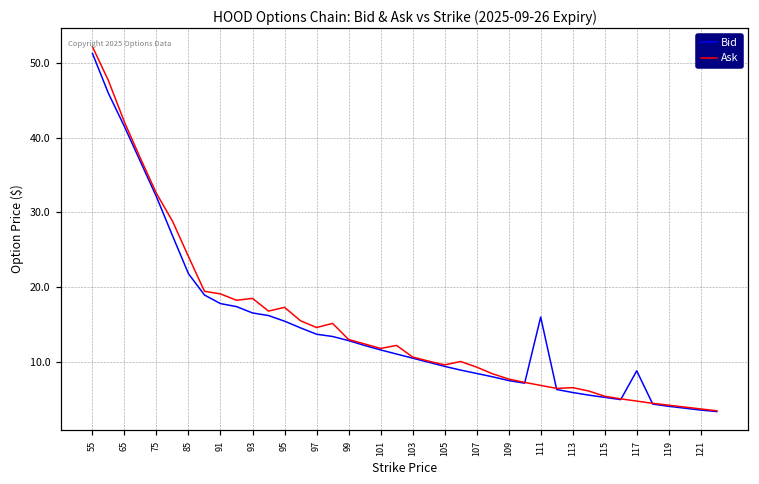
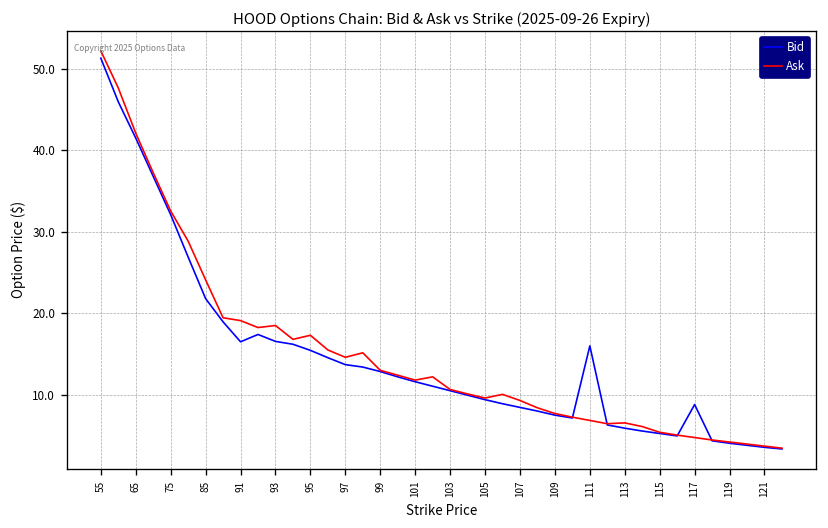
  {
    "Bid": {
      "55": 51,
      "65": 42,
      "75": 32,
      "85": 22,
-     "91": 18,
+     "91": 17,
      "93": 17,
      "95": 15,
      "97": 14,
      "107": 8,
      "111": 16,
      "113": 6,
      "117": 9
    },
    "Ask": {
      "65": 42,
      "75": 33,
      "85": 24,
      "91": 19,
      "93": 19,
      "95": 17,
      "97": 15,
      "107": 9,
      "111": 7,
      "113": 7,
      "117": 5
    }
  }
